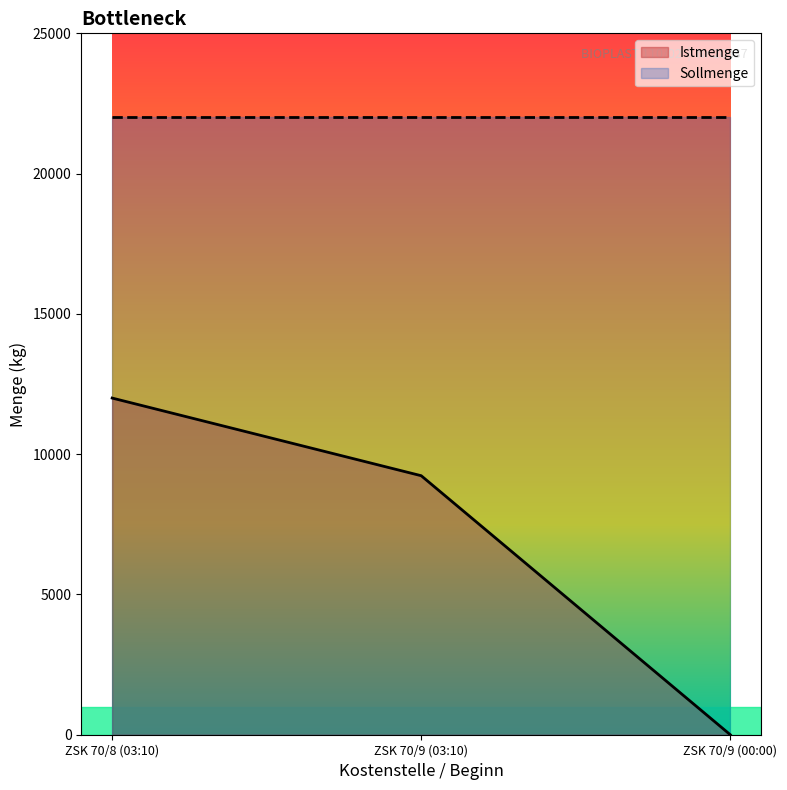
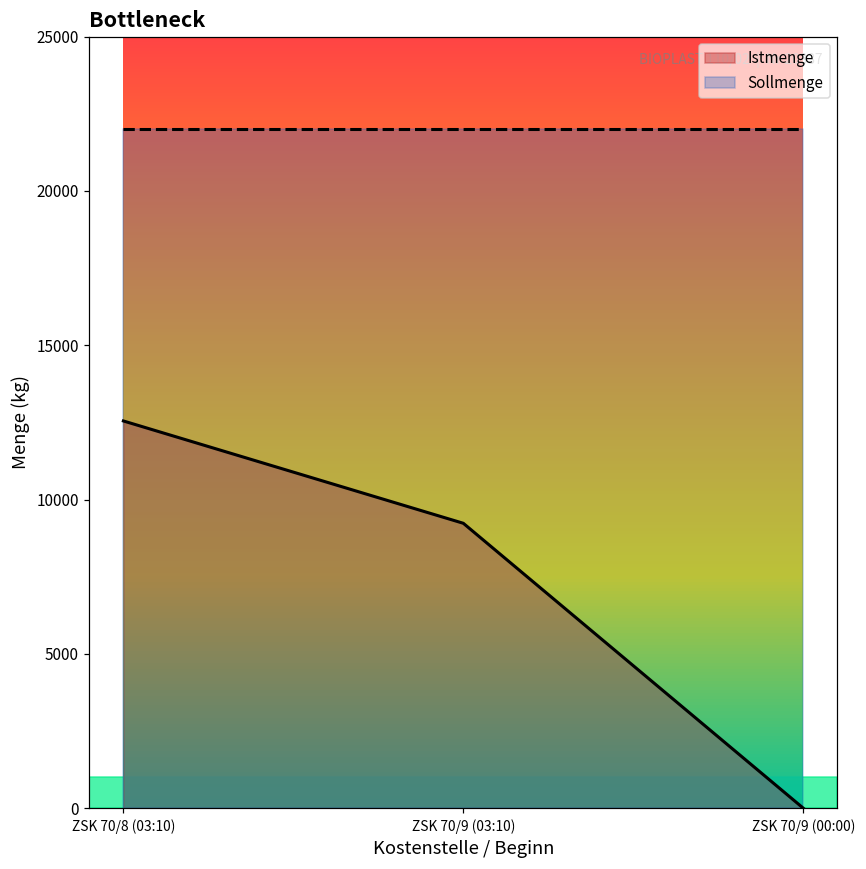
  {
    "Istmenge": {
-     "ZSK 70/8 (03:10)": 12000,
+     "ZSK 70/8 (03:10)": 12500,
      "ZSK 70/9 (03:10)": 9200
    },
    "Sollmenge": {
      "ZSK 70/8 (03:10)": 22000,
      "ZSK 70/9 (03:10)": 22000,
      "ZSK 70/9 (00:00)": 22000
    }
  }
